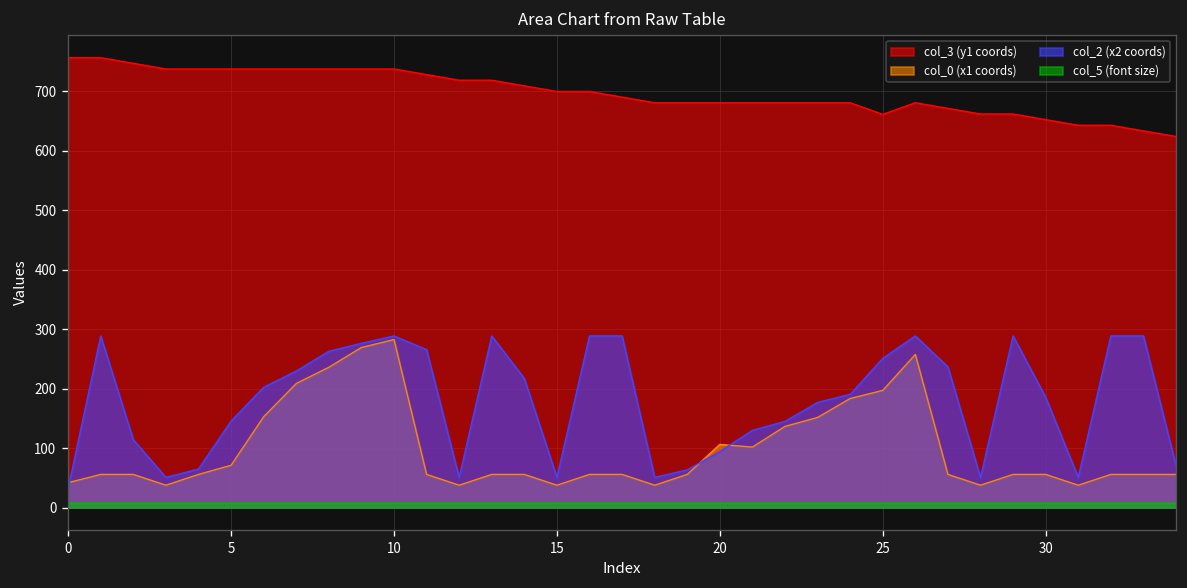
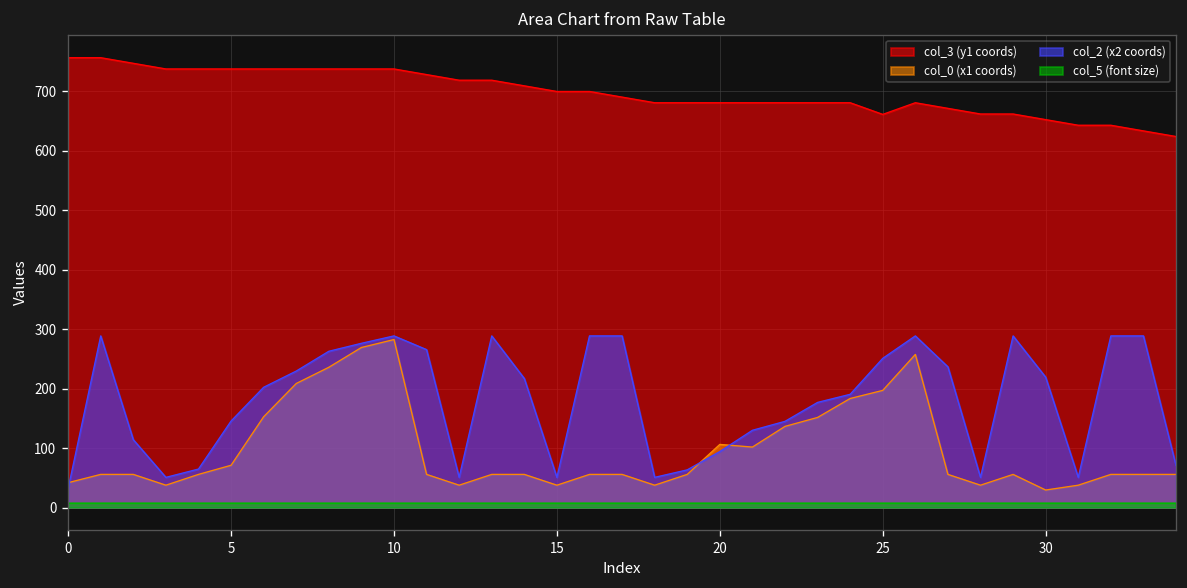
  {
    "col_3 (y1 coords)": {
      "0": 760,
      "5": 740,
      "10": 740,
      "15": 700,
      "20": 680,
      "25": 660,
      "30": 650
    },
    "col_0 (x1 coords)": {
      "0": 40,
      "5": 70,
      "10": 280,
      "15": 40,
      "20": 110,
      "25": 200,
-     "30": 60
+     "30": 30
    },
    "col_2 (x2 coords)": {
      "0": 30,
      "5": 150,
      "10": 290,
      "15": 50,
      "20": 90,
      "25": 250,
-     "30": 190
+     "30": 220
    },
    "col_5 (font size)": {
      "0": 10,
      "5": 10,
      "10": 10,
      "15": 10,
      "20": 10,
      "25": 10,
      "30": 10
    }
  }
